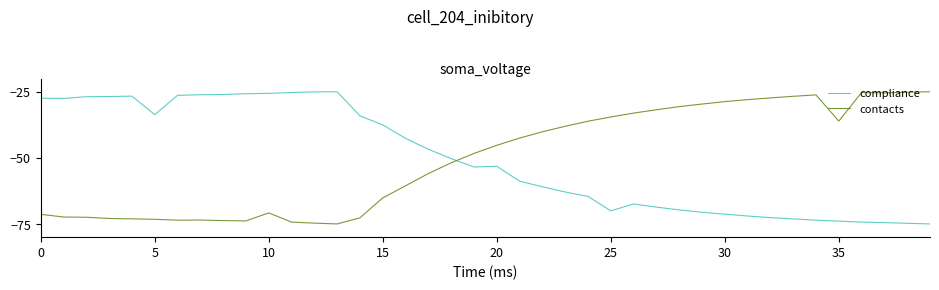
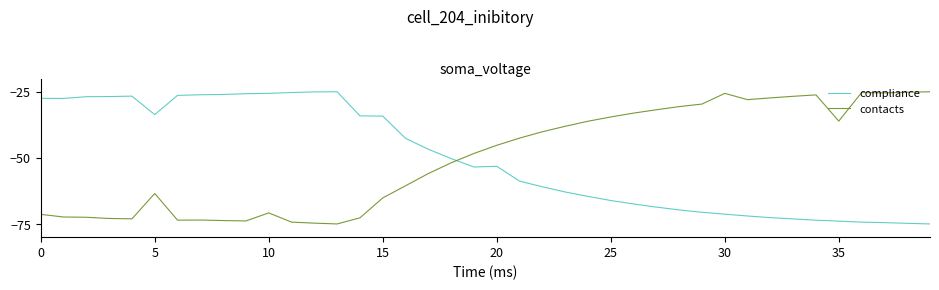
  {
    "compliance": {
      "0": -27,
      "5": -34,
      "10": -26,
-     "15": -38,
+     "15": -34,
      "20": -53,
-     "25": -70,
+     "25": -66,
      "30": -71,
      "35": -74
    },
    "contacts": {
      "0": -71,
-     "5": -73,
+     "5": -63,
      "10": -71,
      "15": -65,
      "20": -45,
      "25": -35,
-     "30": -29,
+     "30": -26,
      "35": -36
    }
  }
